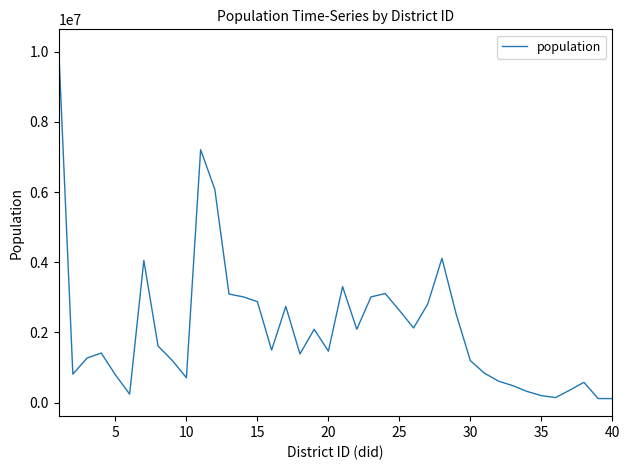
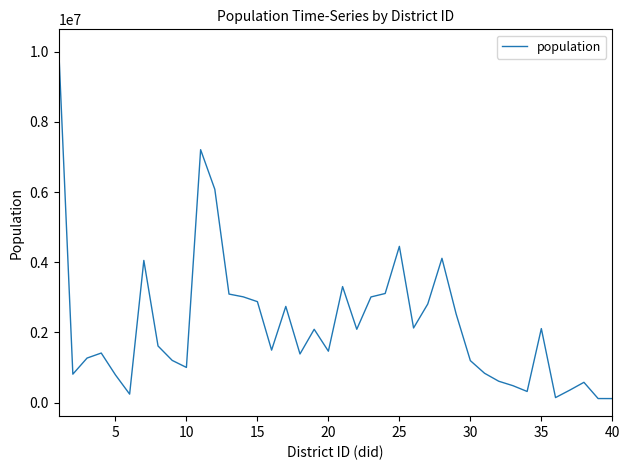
  {
    "5": 800000,
-   "10": 700000,
+   "10": 1000000,
    "15": 2900000,
    "20": 1500000,
-   "25": 2600000,
+   "25": 4500000,
    "30": 1200000,
-   "35": 200000,
+   "35": 2100000,
    "40": 100000
  }
